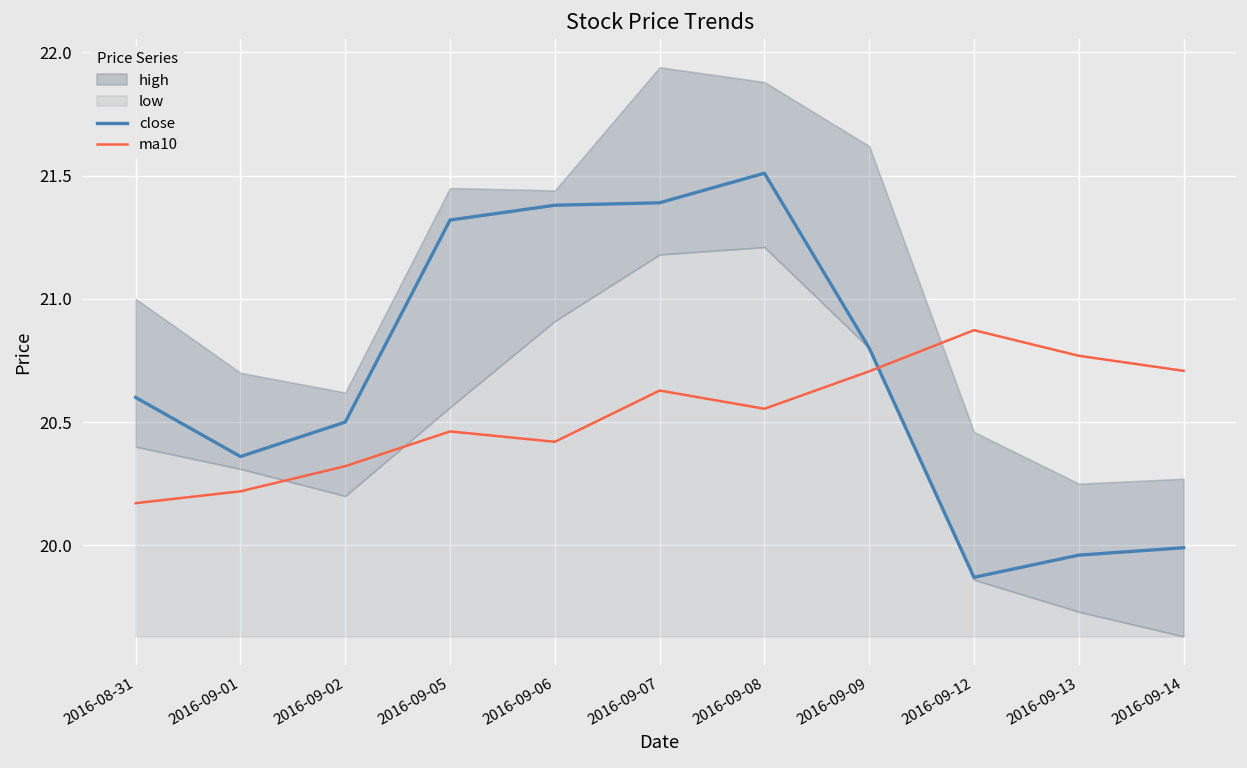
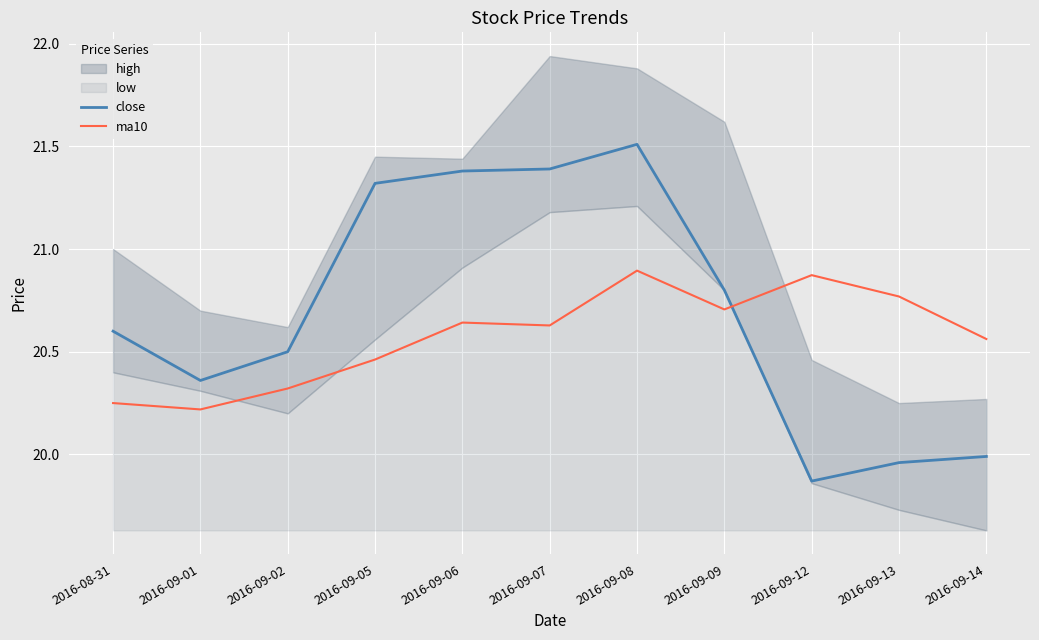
  {
    "ma10": {
-     "2016-08-31": 20.17,
+     "2016-08-31": 20.25,
      "2016-09-01": 20.22,
      "2016-09-02": 20.32,
      "2016-09-05": 20.46,
-     "2016-09-06": 20.42,
+     "2016-09-06": 20.64,
      "2016-09-07": 20.63,
-     "2016-09-08": 20.55,
+     "2016-09-08": 20.90,
      "2016-09-09": 20.71,
      "2016-09-12": 20.87,
      "2016-09-13": 20.77,
-     "2016-09-14": 20.71
+     "2016-09-14": 20.56
    }
  }
